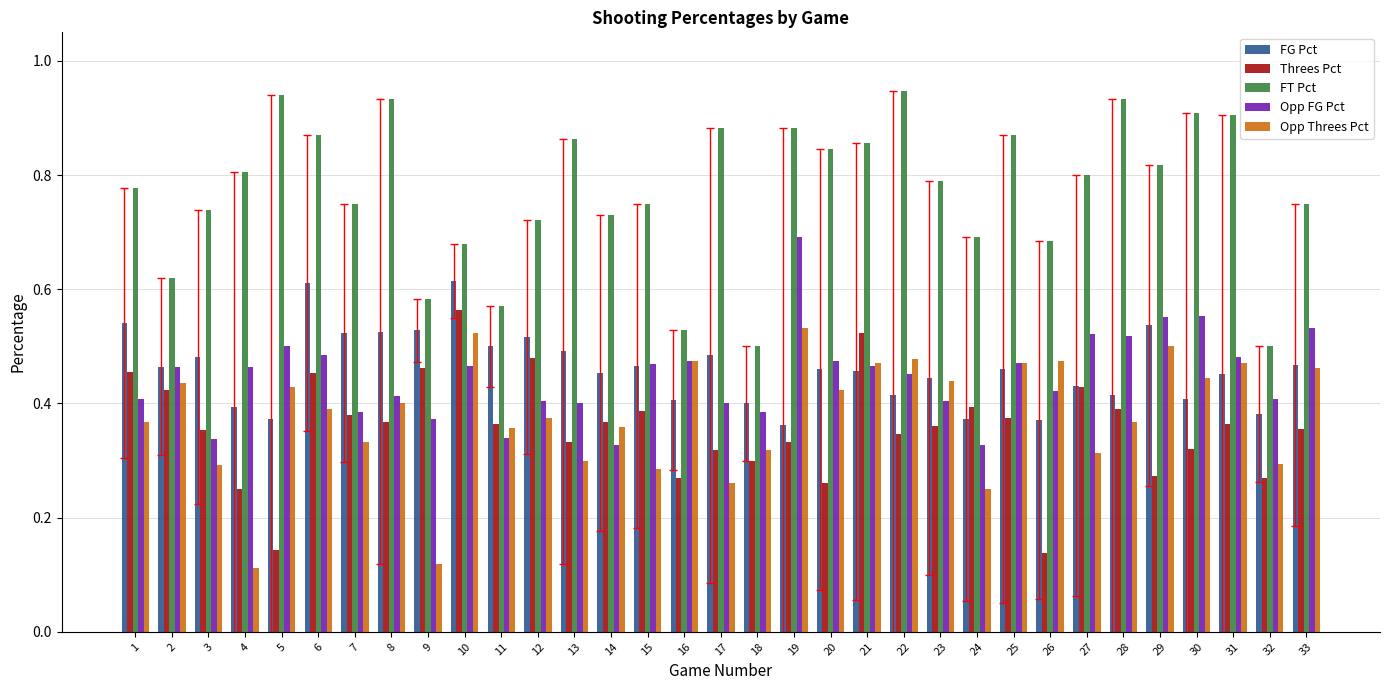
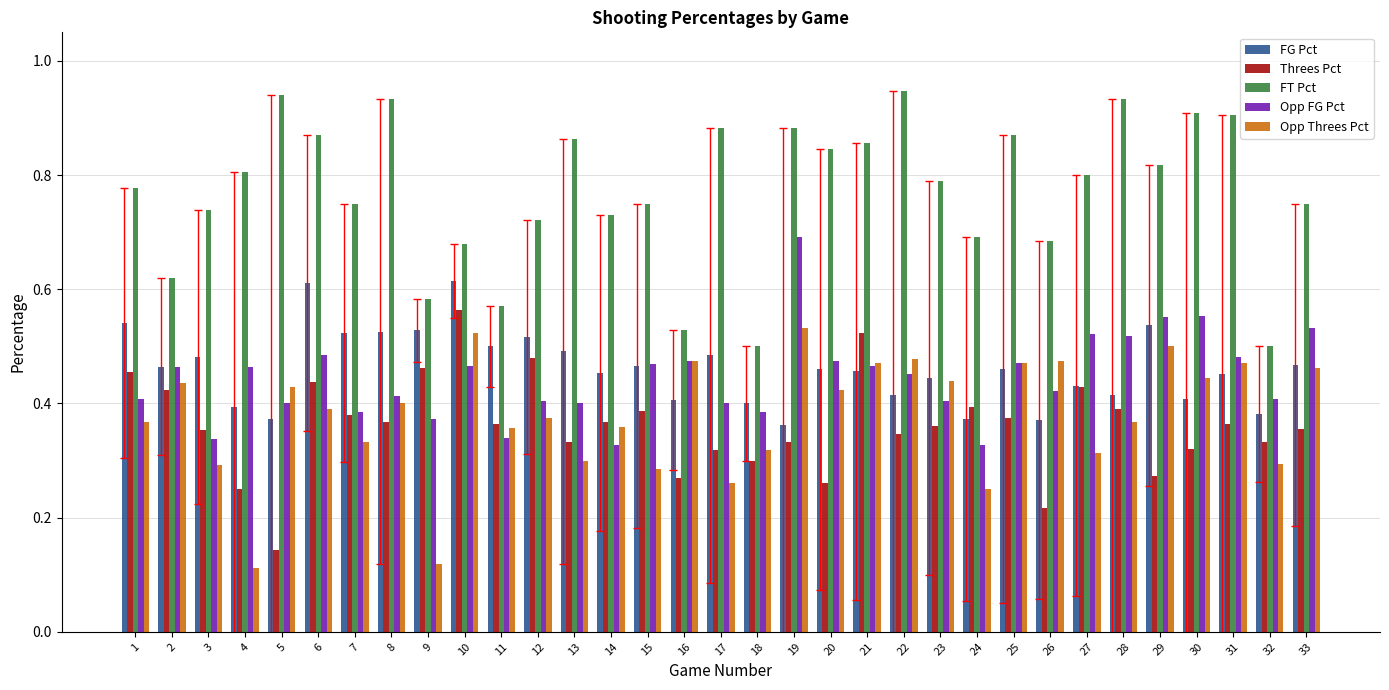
  {
    "Threes Pct": {
      "1": 0.46,
      "2": 0.42,
      "3": 0.35,
      "4": 0.25,
      "5": 0.14,
-     "6": 0.45,
+     "6": 0.44,
      "7": 0.38,
      "8": 0.37,
      "9": 0.46,
      "10": 0.56,
      "11": 0.36,
      "12": 0.48,
      "13": 0.33,
      "14": 0.37,
      "15": 0.39,
      "16": 0.27,
      "17": 0.32,
      "18": 0.30,
      "19": 0.33,
      "20": 0.26,
      "21": 0.52,
      "22": 0.35,
      "23": 0.36,
      "24": 0.39,
      "25": 0.38,
-     "26": 0.14,
+     "26": 0.22,
      "27": 0.43,
      "28": 0.39,
      "29": 0.27,
      "30": 0.32,
      "31": 0.36,
-     "32": 0.27,
+     "32": 0.33,
      "33": 0.36
    },
    "FT Pct": {
      "1": 0.78,
      "2": 0.62,
      "3": 0.74,
      "4": 0.81,
      "5": 0.94,
      "6": 0.87,
      "7": 0.75,
      "8": 0.93,
      "9": 0.58,
      "10": 0.68,
      "11": 0.57,
      "12": 0.72,
      "13": 0.86,
      "14": 0.73,
      "15": 0.75,
      "16": 0.53,
      "17": 0.88,
      "18": 0.50,
      "19": 0.88,
      "20": 0.85,
      "21": 0.86,
      "22": 0.95,
      "23": 0.79,
      "24": 0.69,
      "25": 0.87,
      "26": 0.68,
      "27": 0.80,
      "28": 0.93,
      "29": 0.82,
      "30": 0.91,
      "31": 0.91,
      "32": 0.50,
      "33": 0.75
    },
    "Opp FG Pct": {
      "1": 0.41,
      "2": 0.46,
      "3": 0.34,
      "4": 0.46,
-     "5": 0.5,
+     "5": 0.4,
      "6": 0.48,
      "7": 0.39,
      "8": 0.41,
      "9": 0.37,
      "10": 0.47,
      "11": 0.34,
      "12": 0.4,
      "13": 0.4,
      "14": 0.33,
      "15": 0.47,
      "16": 0.47,
      "17": 0.4,
      "18": 0.39,
      "19": 0.69,
      "20": 0.48,
      "21": 0.47,
      "22": 0.45,
      "23": 0.4,
      "24": 0.33,
      "25": 0.47,
      "26": 0.42,
      "27": 0.52,
      "28": 0.52,
      "29": 0.55,
      "30": 0.55,
      "31": 0.48,
      "32": 0.41,
      "33": 0.53
    },
    "Opp Threes Pct": {
      "1": 0.37,
      "2": 0.44,
      "3": 0.29,
      "4": 0.11,
      "5": 0.43,
      "6": 0.39,
      "7": 0.33,
      "8": 0.40,
      "9": 0.12,
      "10": 0.52,
      "11": 0.36,
      "12": 0.38,
      "13": 0.30,
      "14": 0.36,
      "15": 0.29,
      "16": 0.47,
      "17": 0.26,
      "18": 0.32,
      "19": 0.53,
      "20": 0.42,
      "21": 0.47,
      "22": 0.48,
      "23": 0.44,
      "24": 0.25,
      "25": 0.47,
      "26": 0.47,
      "27": 0.31,
      "28": 0.37,
      "29": 0.50,
      "30": 0.44,
      "31": 0.47,
      "32": 0.29,
      "33": 0.46
    }
  }
